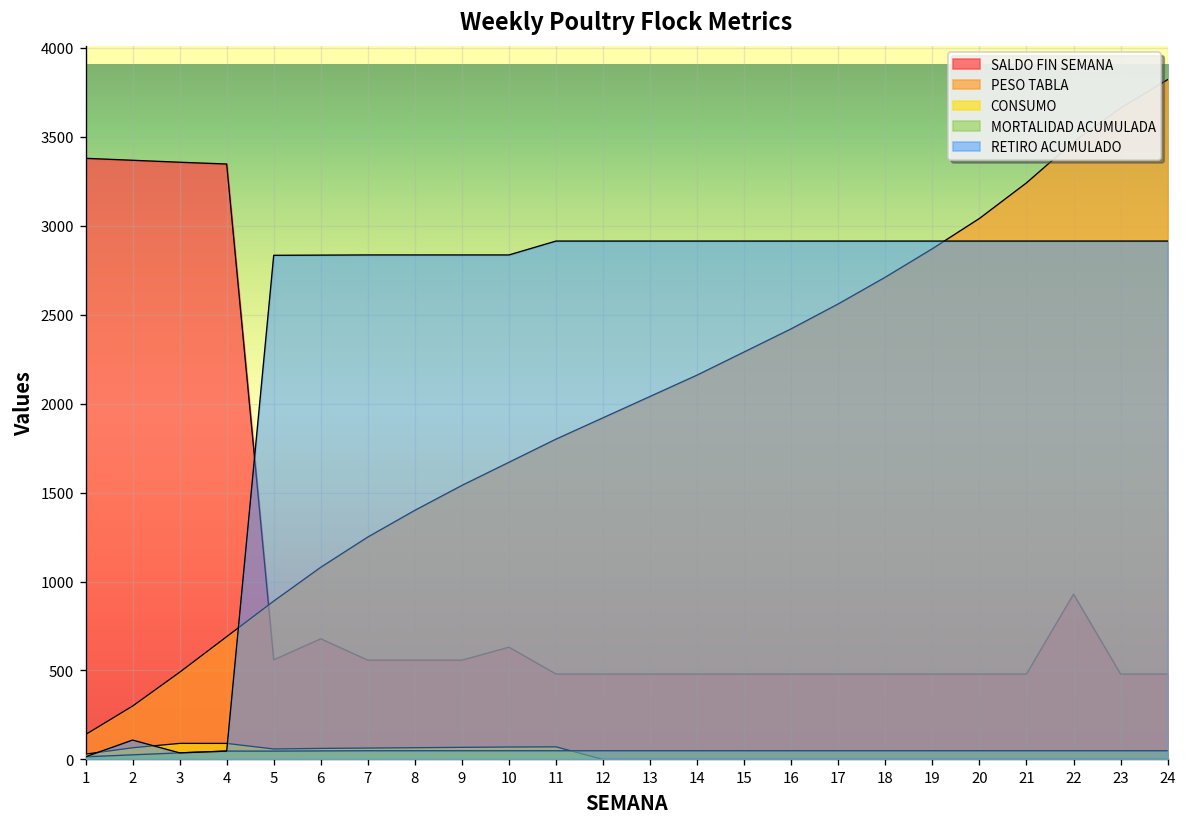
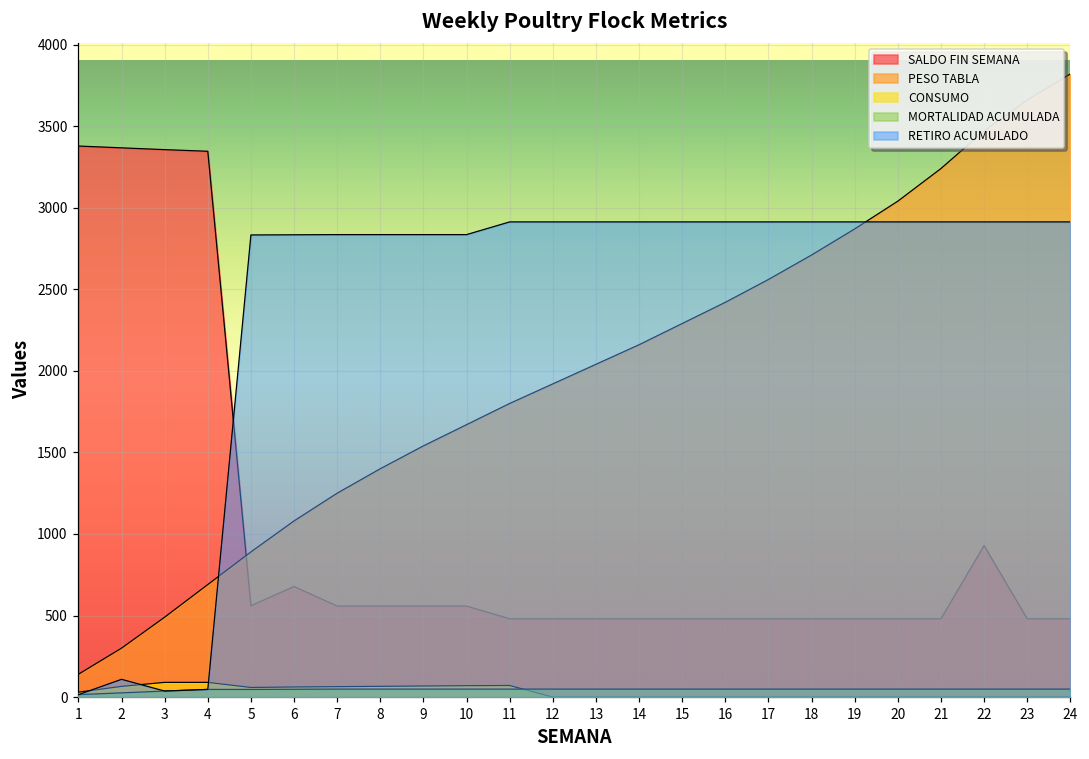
  {
    "SALDO FIN SEMANA": {
      "1": 3380,
      "2": 3370,
      "3": 3360,
      "4": 3350,
      "5": 560,
      "6": 680,
      "7": 560,
      "8": 560,
      "9": 560,
-     "10": 630,
+     "10": 560,
      "11": 480,
      "12": 480,
      "13": 480,
      "14": 480,
      "15": 480,
      "16": 480,
      "17": 480,
      "18": 480,
      "19": 480,
      "20": 480,
      "21": 480,
      "22": 930,
      "23": 480,
      "24": 480
    },
    "PESO TABLA": {
      "1": 140,
      "2": 300,
      "3": 490,
      "4": 690,
      "5": 890,
      "6": 1080,
      "7": 1250,
      "8": 1400,
      "9": 1540,
      "10": 1670,
      "11": 1800,
      "12": 1920,
      "13": 2040,
      "14": 2160,
      "15": 2290,
      "16": 2420,
      "17": 2560,
      "18": 2710,
      "19": 2870,
      "20": 3040,
      "21": 3240,
      "24": 3820
    },
    "CONSUMO": {
      "2": 70,
      "3": 90,
      "4": 90,
      "8": 70,
      "9": 70,
      "10": 70,
      "11": 70,
      "12": 0,
      "13": 0,
      "14": 0,
      "15": 0,
      "16": 0,
      "17": 0,
      "18": 0,
      "19": 0,
      "20": 0,
      "21": 0,
      "22": 0,
      "23": 0,
      "24": 0
    },
    "MORTALIDAD ACUMULADA": {
      "2": 30,
      "8": 50,
      "9": 50,
      "10": 50,
      "11": 50,
      "12": 50,
      "13": 50,
      "14": 50,
      "15": 50,
      "16": 50,
      "17": 50,
      "18": 50,
      "19": 50,
      "20": 50,
      "21": 50,
      "22": 50,
      "23": 50,
      "24": 50
    },
    "RETIRO ACUMULADO": {
      "2": 110,
      "5": 2830,
      "6": 2830,
      "7": 2840,
      "8": 2840,
      "9": 2840,
      "10": 2840,
      "11": 2910,
      "12": 2910,
      "13": 2910,
      "14": 2910,
      "15": 2910,
      "16": 2910,
      "17": 2910,
      "18": 2910,
      "19": 2910,
      "20": 2910,
      "21": 2910,
      "22": 2910,
      "23": 2910,
      "24": 2910
    }
  }
